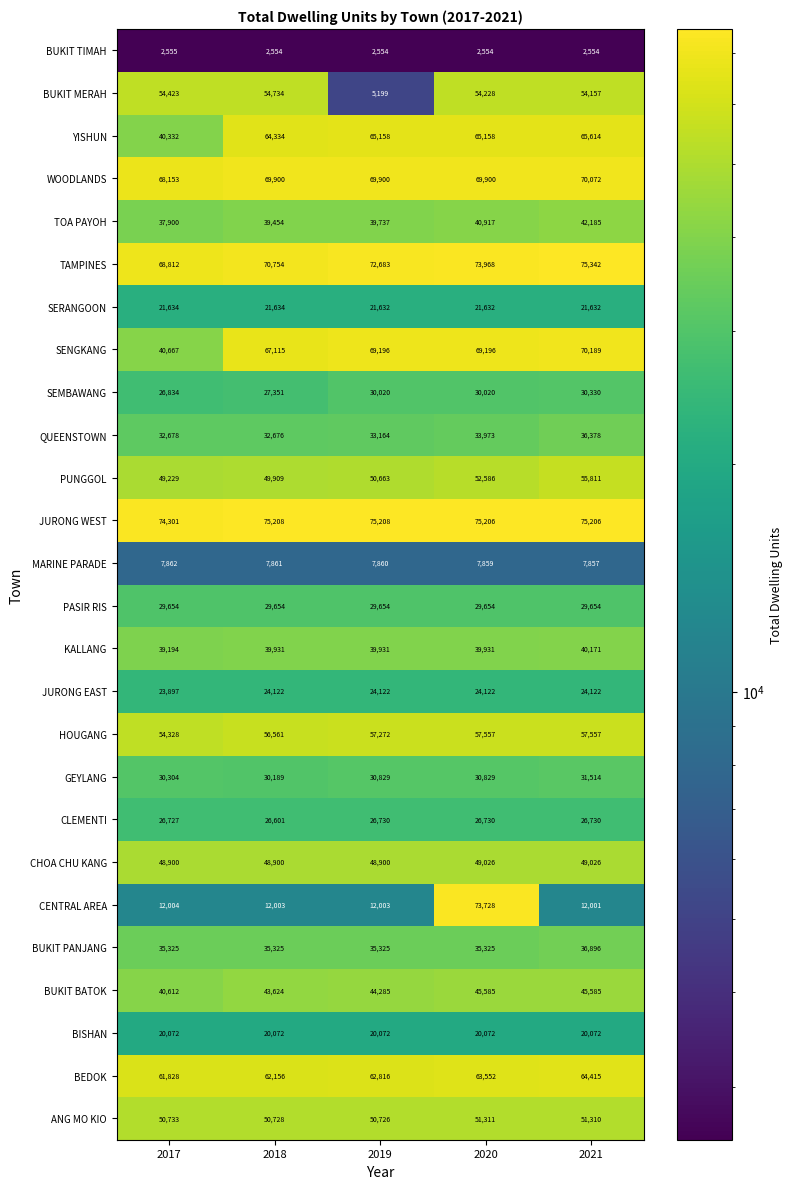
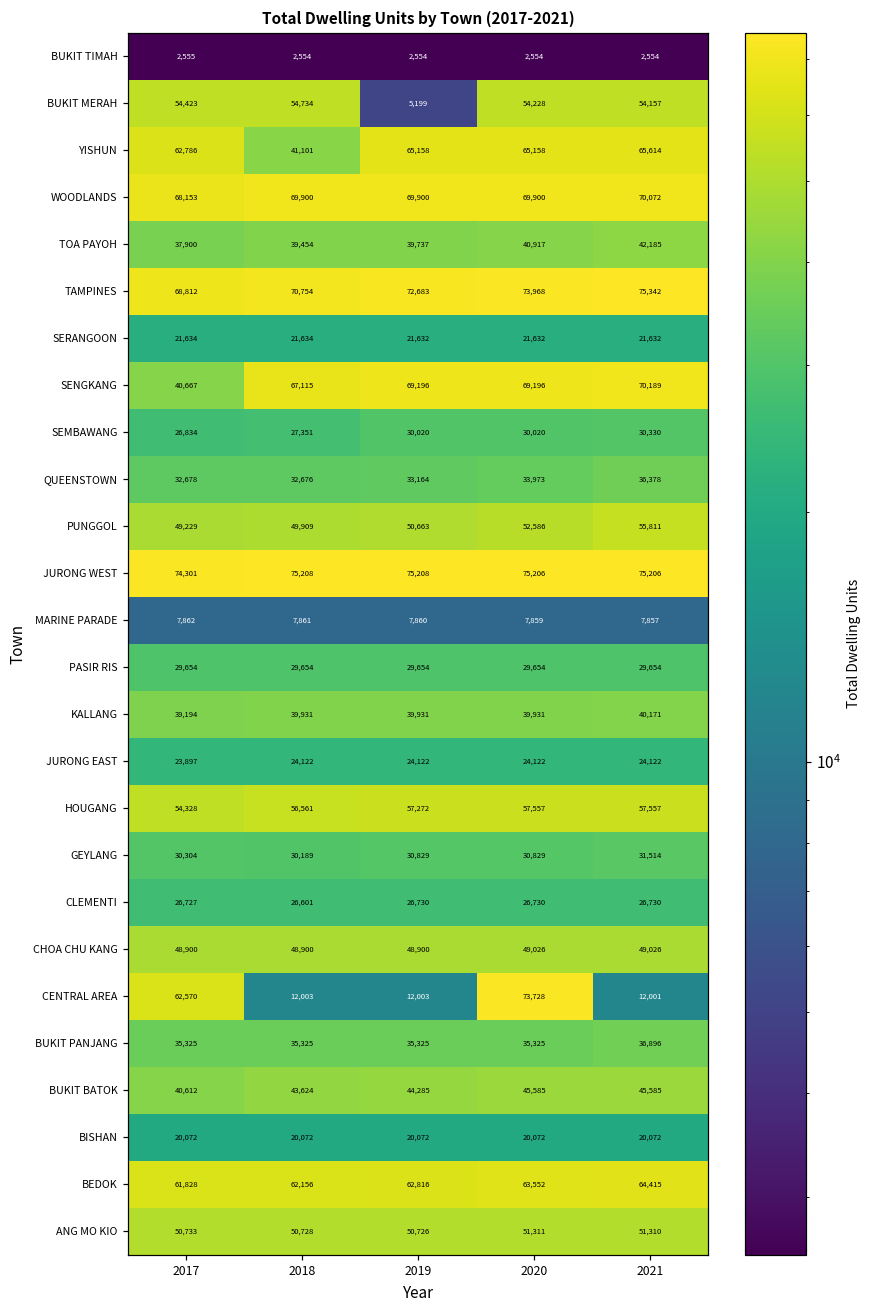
  {
    "BUKIT TIMAH": {
      "2017": "2,555",
      "2018": "2,554",
      "2019": "2,554",
      "2020": "2,554",
      "2021": "2,554"
    },
    "BUKIT MERAH": {
      "2017": "54,423",
      "2018": "54,734",
      "2019": "5,199",
      "2020": "54,228",
      "2021": "54,157"
    },
    "YISHUN": {
-     "2017": "40,332",
-     "2018": "64,334",
+     "2017": "62,786",
+     "2018": "41,101",
      "2019": "65,158",
      "2020": "65,158",
      "2021": "65,614"
    },
    "WOODLANDS": {
      "2017": "68,153",
      "2018": "69,900",
      "2019": "69,900",
      "2020": "69,900",
      "2021": "70,072"
    },
    "TOA PAYOH": {
      "2017": "37,900",
      "2018": "39,454",
      "2019": "39,737",
      "2020": "40,917",
      "2021": "42,185"
    },
    "TAMPINES": {
      "2017": "68,812",
      "2018": "70,754",
      "2019": "72,683",
      "2020": "73,968",
      "2021": "75,342"
    },
    "SERANGOON": {
      "2017": "21,634",
      "2018": "21,634",
      "2019": "21,632",
      "2020": "21,632",
      "2021": "21,632"
    },
    "SENGKANG": {
      "2017": "40,667",
      "2018": "67,115",
      "2019": "69,196",
      "2020": "69,196",
      "2021": "70,189"
    },
    "SEMBAWANG": {
      "2017": "26,834",
      "2018": "27,351",
      "2019": "30,020",
      "2020": "30,020",
      "2021": "30,330"
    },
    "QUEENSTOWN": {
      "2017": "32,678",
      "2018": "32,676",
      "2019": "33,164",
      "2020": "33,973",
      "2021": "36,378"
    },
    "PUNGGOL": {
      "2017": "49,229",
      "2018": "49,909",
      "2019": "50,663",
      "2020": "52,586",
      "2021": "55,811"
    },
    "JURONG WEST": {
      "2017": "74,301",
      "2018": "75,208",
      "2019": "75,208",
      "2020": "75,206",
      "2021": "75,206"
    },
    "MARINE PARADE": {
      "2017": "7,862",
      "2018": "7,861",
      "2019": "7,860",
      "2020": "7,859",
      "2021": "7,857"
    },
    "PASIR RIS": {
      "2017": "29,654",
      "2018": "29,654",
      "2019": "29,654",
      "2020": "29,654",
      "2021": "29,654"
    },
    "KALLANG": {
      "2017": "39,194",
      "2018": "39,931",
      "2019": "39,931",
      "2020": "39,931",
      "2021": "40,171"
    },
    "JURONG EAST": {
      "2017": "23,897",
      "2018": "24,122",
      "2019": "24,122",
      "2020": "24,122",
      "2021": "24,122"
    },
    "HOUGANG": {
      "2017": "54,328",
      "2018": "56,561",
      "2019": "57,272",
      "2020": "57,557",
      "2021": "57,557"
    },
    "GEYLANG": {
      "2017": "30,304",
      "2018": "30,189",
      "2019": "30,829",
      "2020": "30,829",
      "2021": "31,514"
    },
    "CLEMENTI": {
      "2017": "26,727",
      "2018": "26,601",
      "2019": "26,730",
      "2020": "26,730",
      "2021": "26,730"
    },
    "CHOA CHU KANG": {
      "2017": "48,900",
      "2018": "48,900",
      "2019": "48,900",
      "2020": "49,026",
      "2021": "49,026"
    },
    "CENTRAL AREA": {
-     "2017": "12,004",
+     "2017": "62,570",
      "2018": "12,003",
      "2019": "12,003",
      "2020": "73,728",
      "2021": "12,001"
    },
    "BUKIT PANJANG": {
      "2017": "35,325",
      "2018": "35,325",
      "2019": "35,325",
      "2020": "35,325",
      "2021": "36,896"
    },
    "BUKIT BATOK": {
      "2017": "40,612",
      "2018": "43,624",
      "2019": "44,285",
      "2020": "45,585",
      "2021": "45,585"
    },
    "BISHAN": {
      "2017": "20,072",
      "2018": "20,072",
      "2019": "20,072",
      "2020": "20,072",
      "2021": "20,072"
    },
    "BEDOK": {
      "2017": "61,828",
      "2018": "62,156",
      "2019": "62,816",
      "2020": "63,552",
      "2021": "64,415"
    },
    "ANG MO KIO": {
      "2017": "50,733",
      "2018": "50,728",
      "2019": "50,726",
      "2020": "51,311",
      "2021": "51,310"
    }
  }
